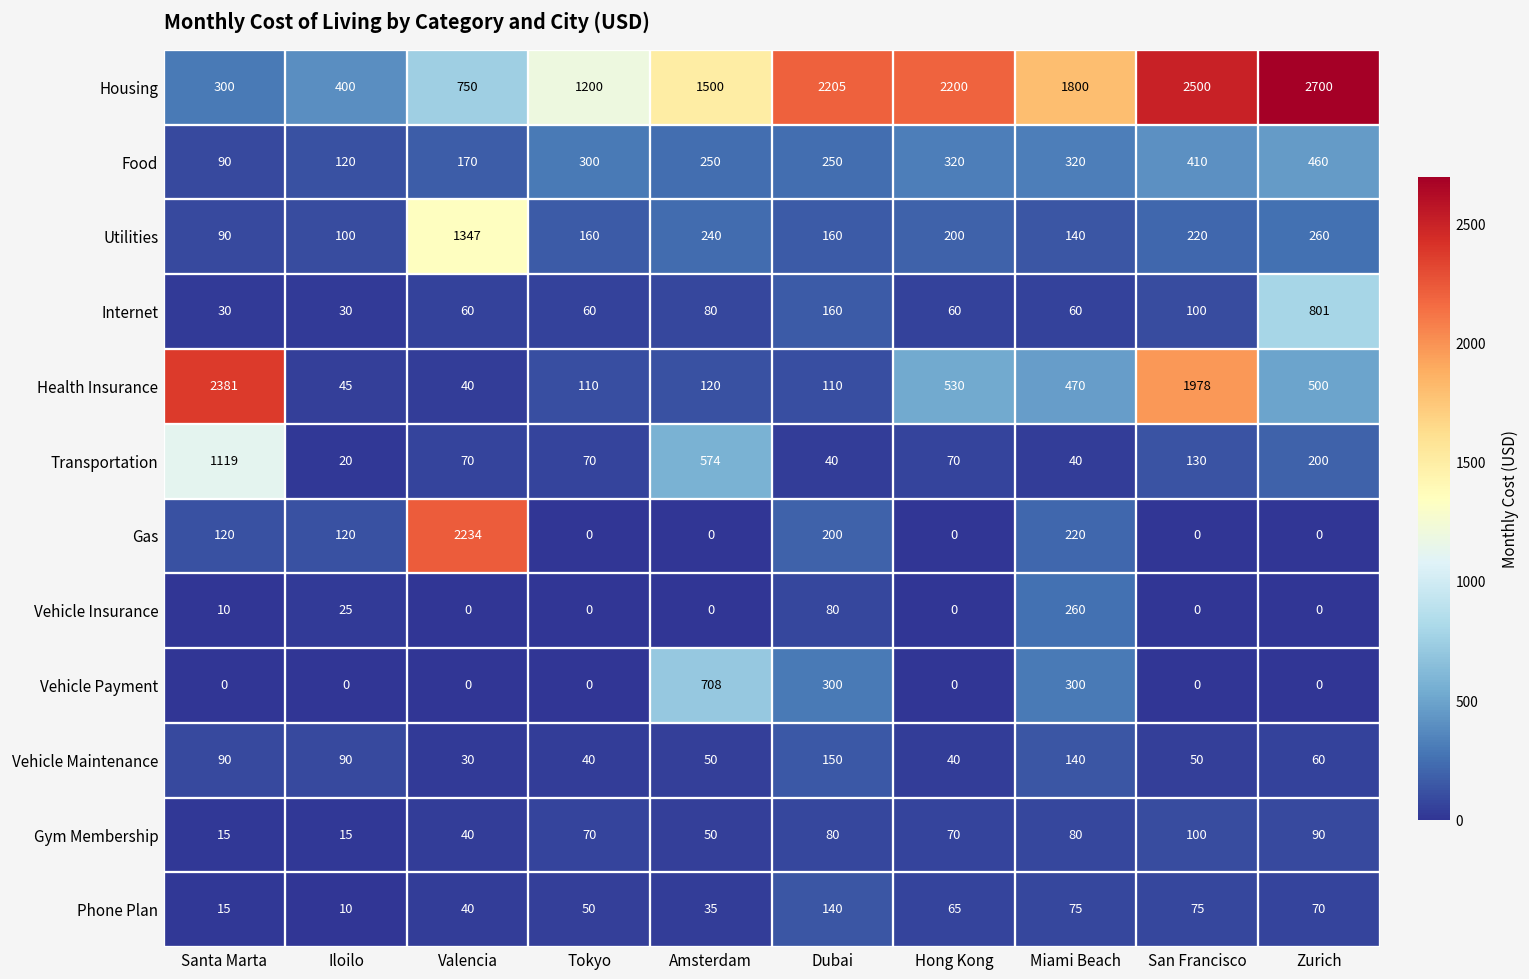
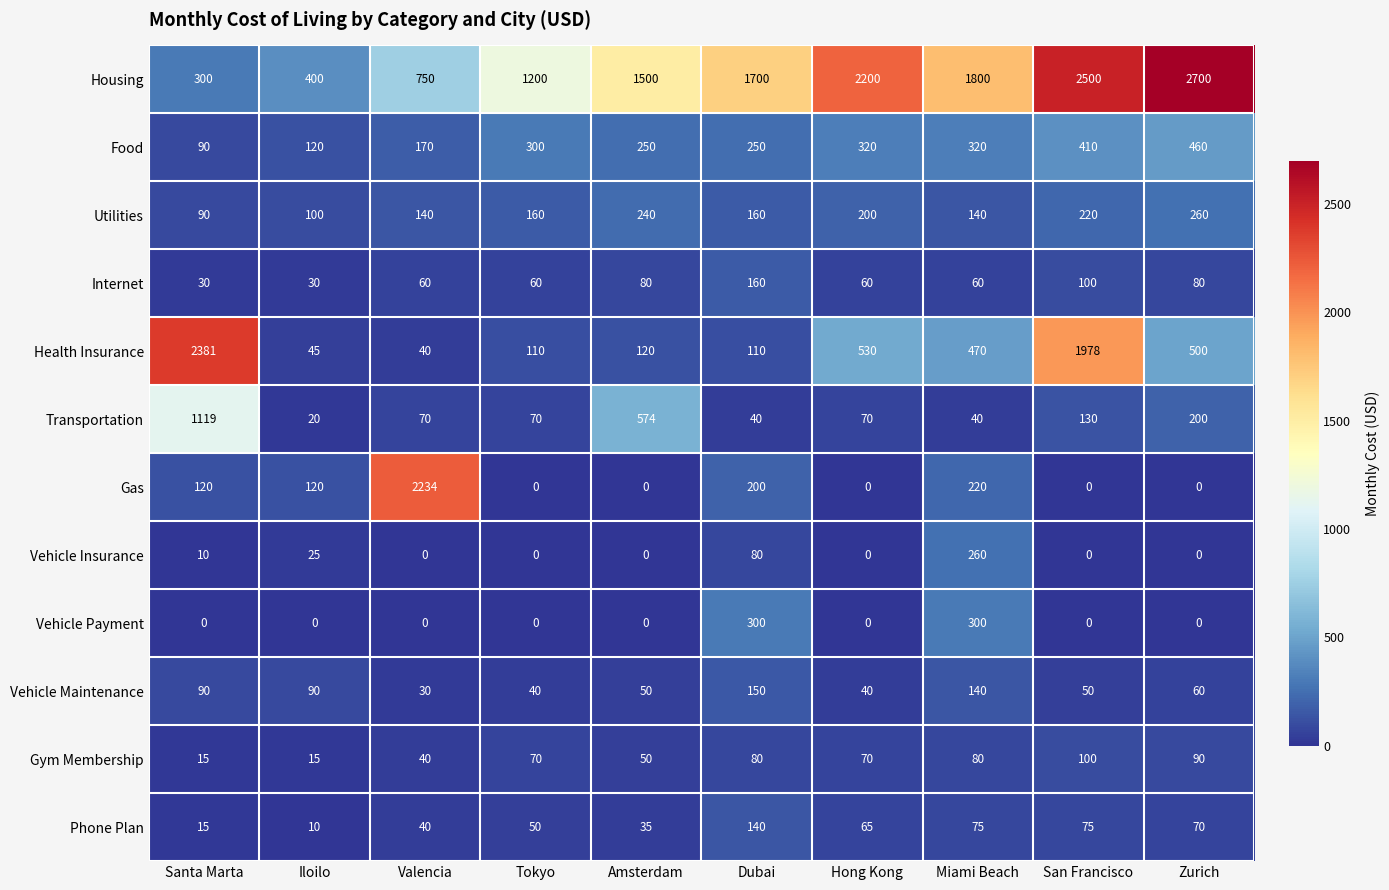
  {
    "Housing": {
      "Santa Marta": 300,
      "Iloilo": 400,
      "Valencia": 750,
      "Tokyo": 1200,
      "Amsterdam": 1500,
-     "Dubai": 2205,
+     "Dubai": 1700,
      "Hong Kong": 2200,
      "Miami Beach": 1800,
      "San Francisco": 2500,
      "Zurich": 2700
    },
    "Food": {
      "Santa Marta": 90,
      "Iloilo": 120,
      "Valencia": 170,
      "Tokyo": 300,
      "Amsterdam": 250,
      "Dubai": 250,
      "Hong Kong": 320,
      "Miami Beach": 320,
      "San Francisco": 410,
      "Zurich": 460
    },
    "Utilities": {
      "Santa Marta": 90,
      "Iloilo": 100,
-     "Valencia": 1347,
+     "Valencia": 140,
      "Tokyo": 160,
      "Amsterdam": 240,
      "Dubai": 160,
      "Hong Kong": 200,
      "Miami Beach": 140,
      "San Francisco": 220,
      "Zurich": 260
    },
    "Internet": {
      "Santa Marta": 30,
      "Iloilo": 30,
      "Valencia": 60,
      "Tokyo": 60,
      "Amsterdam": 80,
      "Dubai": 160,
      "Hong Kong": 60,
      "Miami Beach": 60,
      "San Francisco": 100,
-     "Zurich": 801
+     "Zurich": 80
    },
    "Health Insurance": {
      "Santa Marta": 2381,
      "Iloilo": 45,
      "Valencia": 40,
      "Tokyo": 110,
      "Amsterdam": 120,
      "Dubai": 110,
      "Hong Kong": 530,
      "Miami Beach": 470,
      "San Francisco": 1978,
      "Zurich": 500
    },
    "Transportation": {
      "Santa Marta": 1119,
      "Iloilo": 20,
      "Valencia": 70,
      "Tokyo": 70,
      "Amsterdam": 574,
      "Dubai": 40,
      "Hong Kong": 70,
      "Miami Beach": 40,
      "San Francisco": 130,
      "Zurich": 200
    },
    "Gas": {
      "Santa Marta": 120,
      "Iloilo": 120,
      "Valencia": 2234,
      "Tokyo": 0,
      "Amsterdam": 0,
      "Dubai": 200,
      "Hong Kong": 0,
      "Miami Beach": 220,
      "San Francisco": 0,
      "Zurich": 0
    },
    "Vehicle Insurance": {
      "Santa Marta": 10,
      "Iloilo": 25,
      "Valencia": 0,
      "Tokyo": 0,
      "Amsterdam": 0,
      "Dubai": 80,
      "Hong Kong": 0,
      "Miami Beach": 260,
      "San Francisco": 0,
      "Zurich": 0
    },
    "Vehicle Payment": {
      "Santa Marta": 0,
      "Iloilo": 0,
      "Valencia": 0,
      "Tokyo": 0,
-     "Amsterdam": 708,
+     "Amsterdam": 0,
      "Dubai": 300,
      "Hong Kong": 0,
      "Miami Beach": 300,
      "San Francisco": 0,
      "Zurich": 0
    },
    "Vehicle Maintenance": {
      "Santa Marta": 90,
      "Iloilo": 90,
      "Valencia": 30,
      "Tokyo": 40,
      "Amsterdam": 50,
      "Dubai": 150,
      "Hong Kong": 40,
      "Miami Beach": 140,
      "San Francisco": 50,
      "Zurich": 60
    },
    "Gym Membership": {
      "Santa Marta": 15,
      "Iloilo": 15,
      "Valencia": 40,
      "Tokyo": 70,
      "Amsterdam": 50,
      "Dubai": 80,
      "Hong Kong": 70,
      "Miami Beach": 80,
      "San Francisco": 100,
      "Zurich": 90
    },
    "Phone Plan": {
      "Santa Marta": 15,
      "Iloilo": 10,
      "Valencia": 40,
      "Tokyo": 50,
      "Amsterdam": 35,
      "Dubai": 140,
      "Hong Kong": 65,
      "Miami Beach": 75,
      "San Francisco": 75,
      "Zurich": 70
    }
  }
